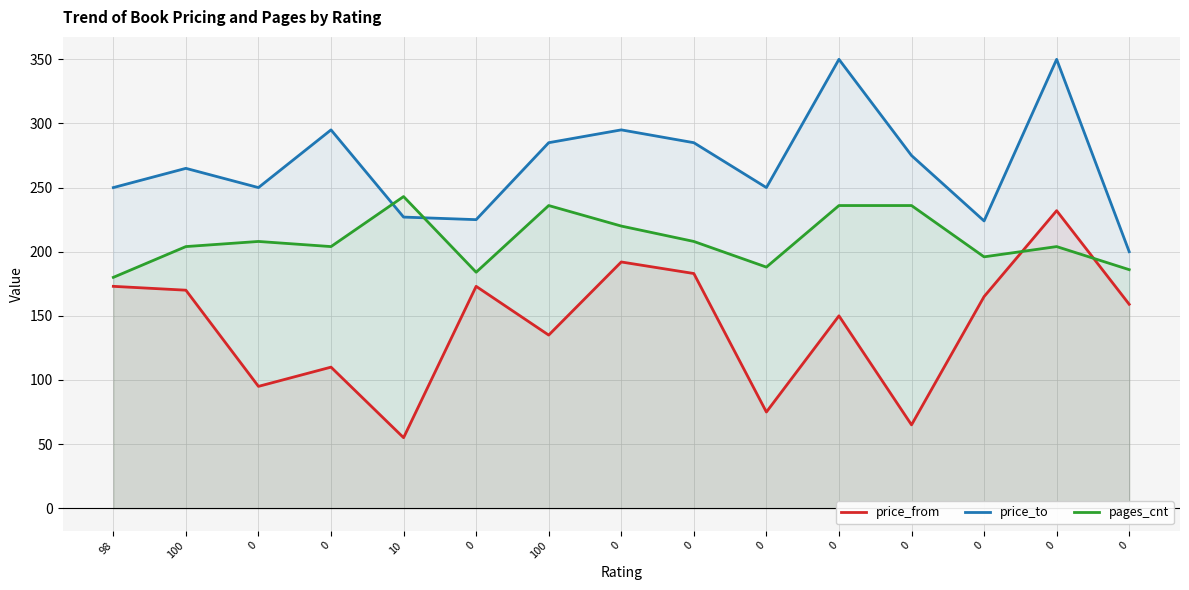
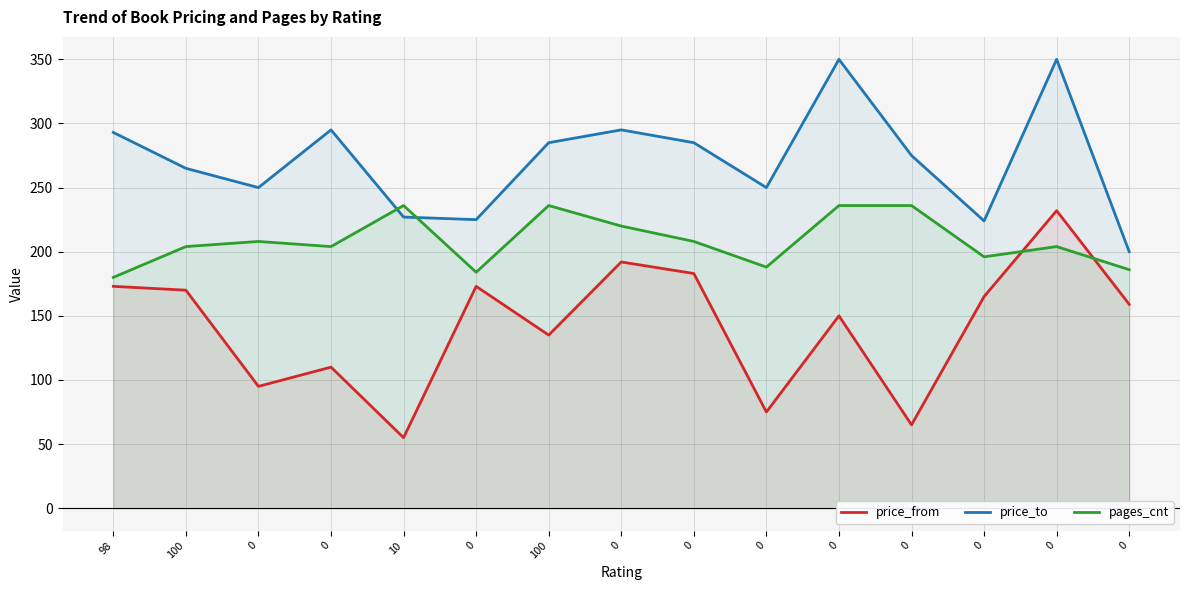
  {
    "price_from": {
      "98": 173,
      "10": 55
    },
    "price_to": {
-     "98": 250,
+     "98": 293,
      "10": 227
    },
    "pages_cnt": {
      "98": 180,
-     "10": 243
+     "10": 236
    }
  }
